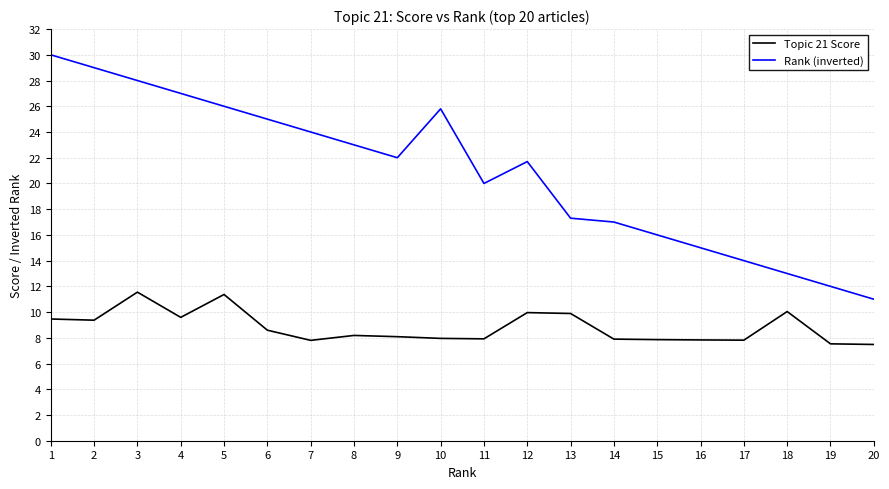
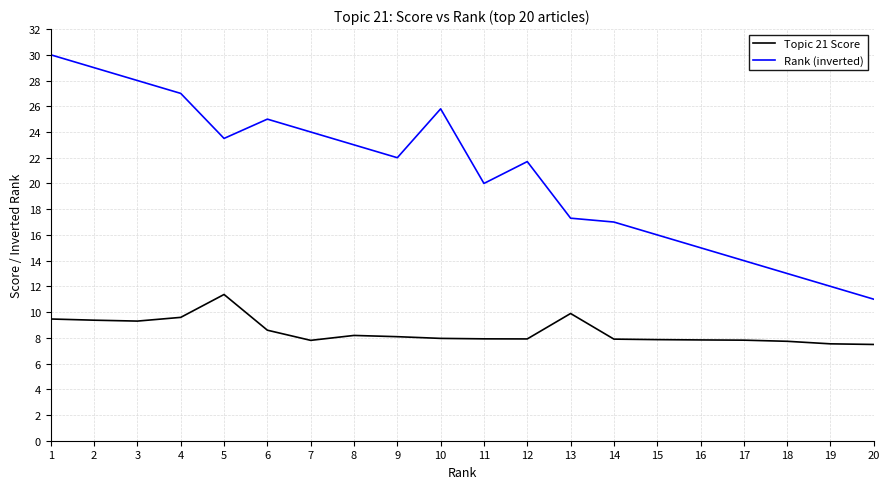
  {
    "Topic 21 Score": {
      "1": 9.5,
      "2": 9.4,
-     "3": 11.6,
+     "3": 9.3,
      "4": 9.6,
      "5": 11.4,
      "6": 8.6,
      "7": 7.8,
      "8": 8.2,
      "9": 8.1,
      "10": 8.0,
      "11": 7.9,
-     "12": 10.0,
+     "12": 7.9,
      "13": 9.9,
      "14": 7.9,
      "15": 7.9,
      "16": 7.8,
      "17": 7.8,
-     "18": 10.0,
+     "18": 7.7,
      "19": 7.5,
      "20": 7.5
    },
    "Rank (inverted)": {
      "1": 30.0,
      "2": 29.0,
      "3": 28.0,
      "4": 27.0,
-     "5": 26.0,
+     "5": 23.5,
      "6": 25.0,
      "7": 24.0,
      "8": 23.0,
      "9": 22.0,
      "10": 25.8,
      "11": 20.0,
      "12": 21.7,
      "13": 17.3,
      "14": 17.0,
      "15": 16.0,
      "16": 15.0,
      "17": 14.0,
      "18": 13.0,
      "19": 12.0,
      "20": 11.0
    }
  }
